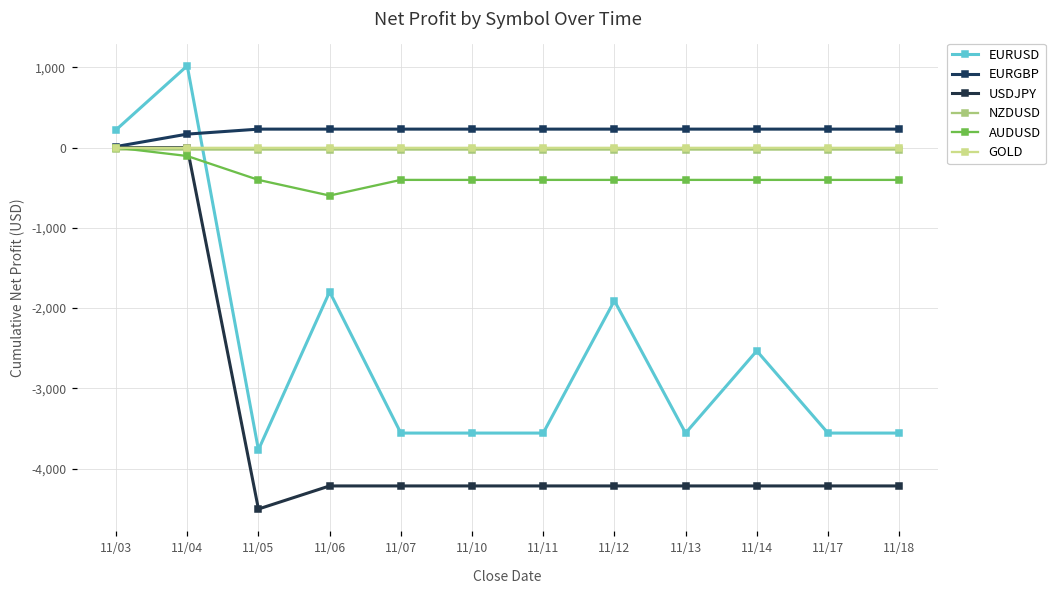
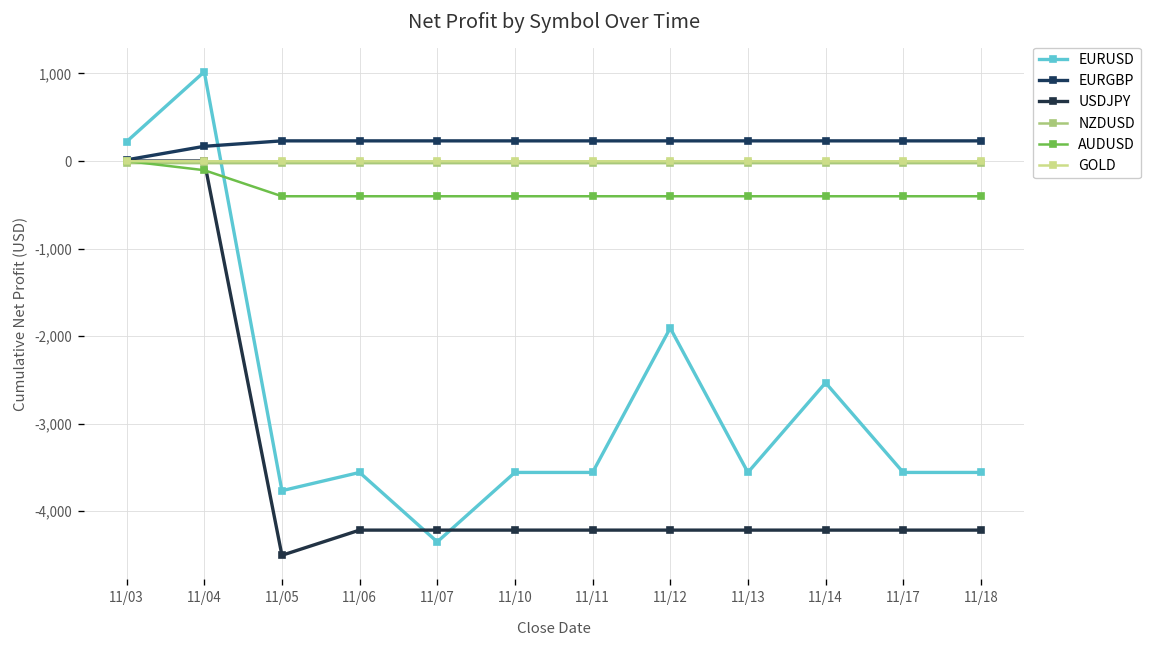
  {
    "EURUSD": {
      "11/03": "200",
      "11/04": "1,000",
      "11/05": "-3,800",
-     "11/06": "-1,800",
-     "11/07": "-3,600",
+     "11/06": "-3,600",
+     "11/07": "-4,400",
      "11/10": "-3,600",
      "11/11": "-3,600",
      "11/12": "-1,900",
      "11/13": "-3,600",
      "11/14": "-2,500",
      "11/17": "-3,600",
      "11/18": "-3,600"
    },
    "AUDUSD": {
      "11/04": "-100",
      "11/05": "-400",
-     "11/06": "-600",
+     "11/06": "-400",
      "11/07": "-400",
      "11/10": "-400",
      "11/11": "-400",
      "11/12": "-400",
      "11/13": "-400",
      "11/14": "-400",
      "11/17": "-400",
      "11/18": "-400"
    }
  }
